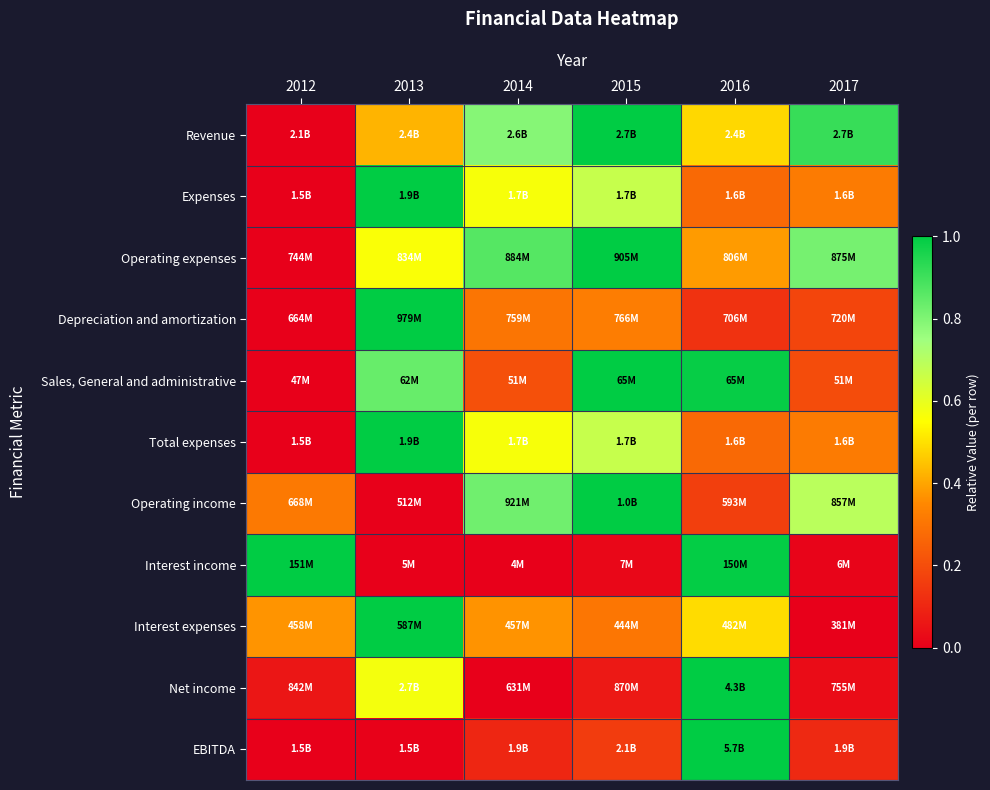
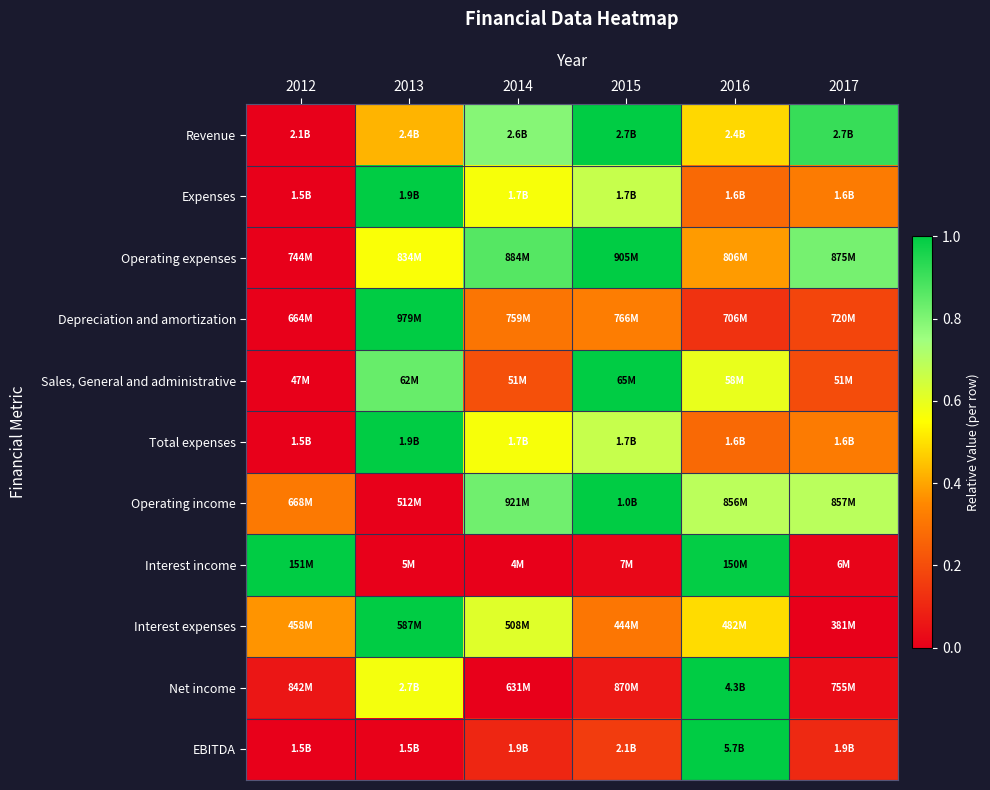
  {
    "Revenue": {
      "2012": "2.1B",
      "2013": "2.4B",
      "2014": "2.6B",
      "2015": "2.7B",
      "2016": "2.4B",
      "2017": "2.7B"
    },
    "Expenses": {
      "2012": "1.5B",
      "2013": "1.9B",
      "2014": "1.7B",
      "2015": "1.7B",
      "2016": "1.6B",
      "2017": "1.6B"
    },
    "Operating expenses": {
      "2012": "744M",
      "2013": "834M",
      "2014": "884M",
      "2015": "905M",
      "2016": "806M",
      "2017": "875M"
    },
    "Depreciation and amortization": {
      "2012": "664M",
      "2013": "979M",
      "2014": "759M",
      "2015": "766M",
      "2016": "706M",
      "2017": "720M"
    },
    "Sales, General and administrative": {
      "2012": "47M",
      "2013": "62M",
      "2014": "51M",
      "2015": "65M",
-     "2016": "65M",
+     "2016": "58M",
      "2017": "51M"
    },
    "Total expenses": {
      "2012": "1.5B",
      "2013": "1.9B",
      "2014": "1.7B",
      "2015": "1.7B",
      "2016": "1.6B",
      "2017": "1.6B"
    },
    "Operating income": {
      "2012": "668M",
      "2013": "512M",
      "2014": "921M",
      "2015": "1.0B",
-     "2016": "593M",
+     "2016": "856M",
      "2017": "857M"
    },
    "Interest income": {
      "2012": "151M",
      "2013": "5M",
      "2014": "4M",
      "2015": "7M",
      "2016": "150M",
      "2017": "6M"
    },
    "Interest expenses": {
      "2012": "458M",
      "2013": "587M",
-     "2014": "457M",
+     "2014": "508M",
      "2015": "444M",
      "2016": "482M",
      "2017": "381M"
    },
    "Net income": {
      "2012": "842M",
      "2013": "2.7B",
      "2014": "631M",
      "2015": "870M",
      "2016": "4.3B",
      "2017": "755M"
    },
    "EBITDA": {
      "2012": "1.5B",
      "2013": "1.5B",
      "2014": "1.9B",
      "2015": "2.1B",
      "2016": "5.7B",
      "2017": "1.9B"
    }
  }
